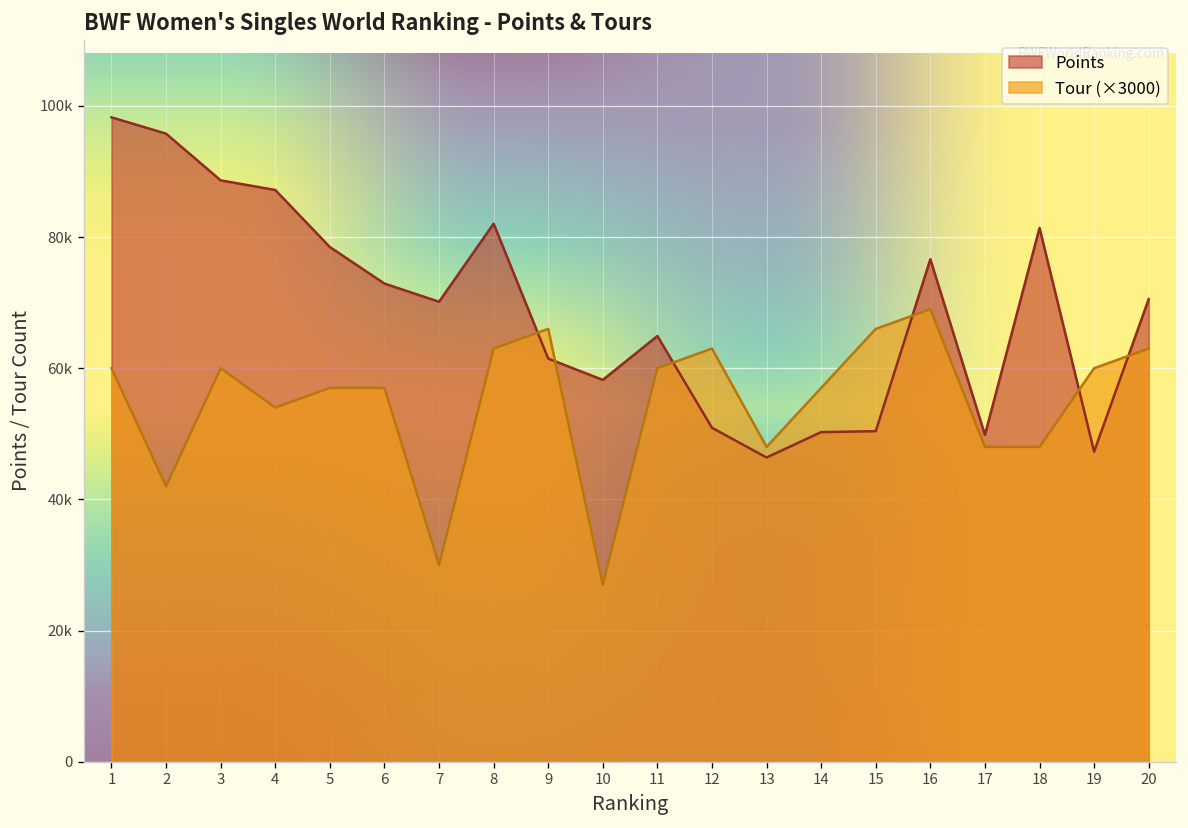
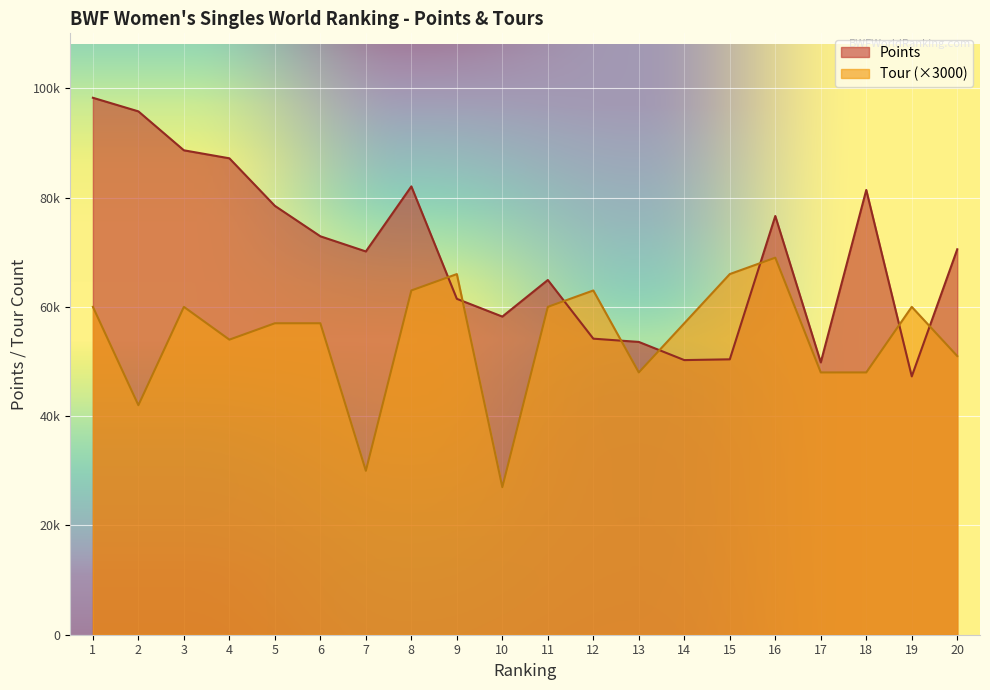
  {
    "Points": {
      "1": 98000,
      "2": 96000,
      "3": 89000,
      "4": 87000,
      "5": 78000,
      "6": 73000,
      "7": 70000,
      "8": 82000,
      "9": 61000,
      "10": 58000,
      "11": 65000,
-     "12": 51000,
-     "13": 46000,
+     "12": 54000,
+     "13": 54000,
      "14": 50000,
      "15": 50000,
      "16": 77000,
      "17": 50000,
      "18": 81000,
      "19": 47000,
      "20": 71000
    },
    "Tour (×3000)": {
      "1": 60000,
      "2": 42000,
      "3": 60000,
      "4": 54000,
      "5": 57000,
      "6": 57000,
      "7": 30000,
      "8": 63000,
      "9": 66000,
      "10": 27000,
      "11": 60000,
      "12": 63000,
      "13": 48000,
      "14": 57000,
      "15": 66000,
      "16": 69000,
      "17": 48000,
      "18": 48000,
      "19": 60000,
-     "20": 63000
+     "20": 51000
    }
  }
